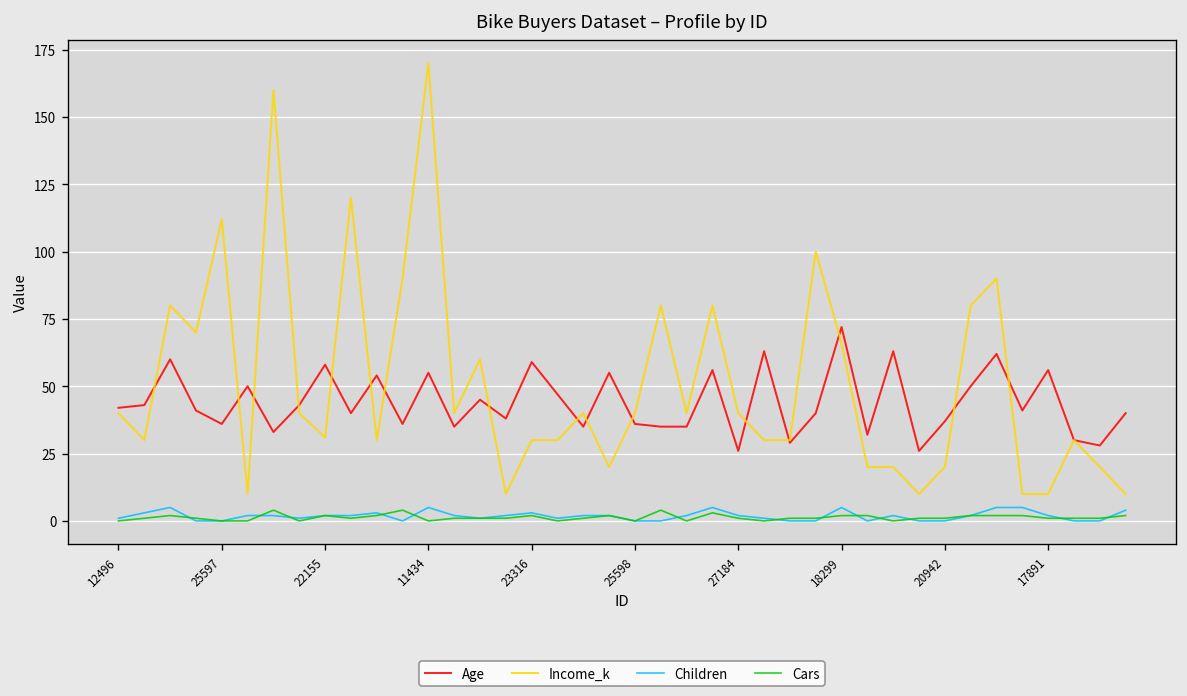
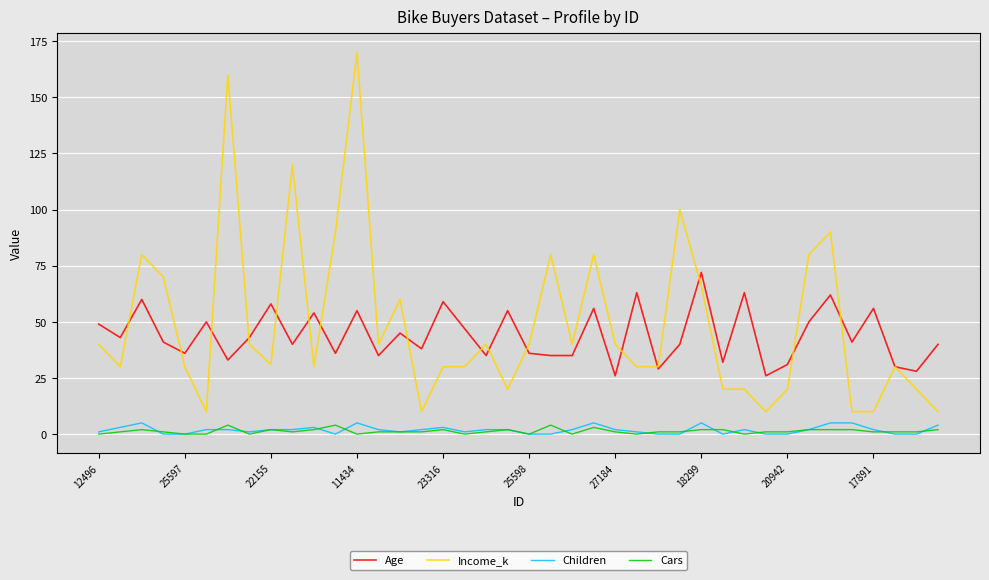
  {
    "Age": {
-     "12496": 42,
+     "12496": 49,
      "25597": 36,
      "22155": 58,
      "11434": 55,
      "23316": 59,
      "25598": 36,
      "27184": 26,
      "18299": 72,
-     "20942": 37,
+     "20942": 31,
      "17891": 56
    },
    "Income_k": {
      "12496": 40,
-     "25597": 112,
+     "25597": 30,
      "22155": 31,
      "11434": 170,
      "23316": 30,
      "25598": 40,
      "27184": 40,
      "18299": 66,
      "20942": 20,
      "17891": 10
    },
    "Children": {
      "11434": 5,
      "18299": 5
    },
    "Cars": {
      "11434": 0,
      "18299": 2
    }
  }
